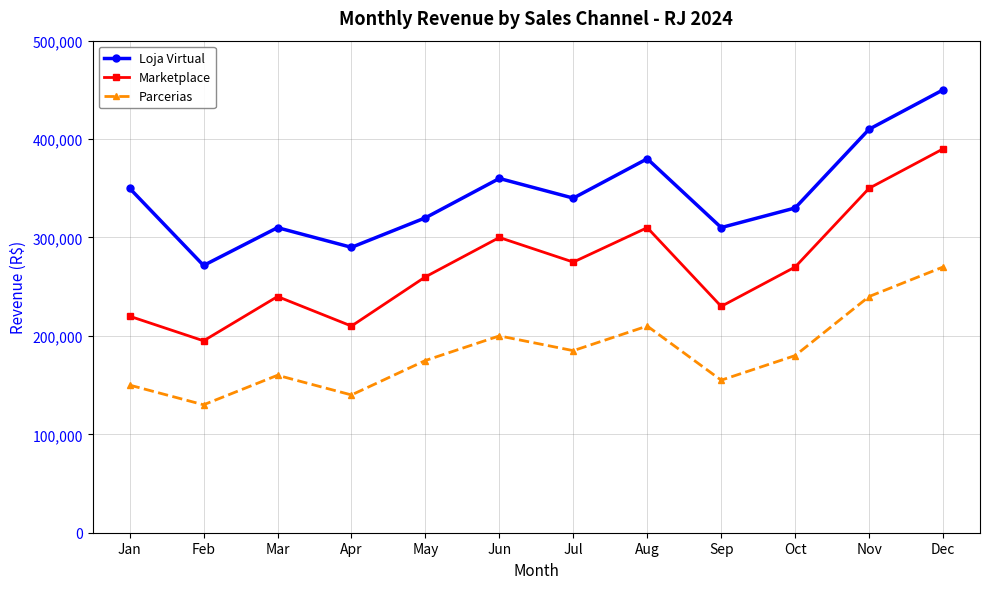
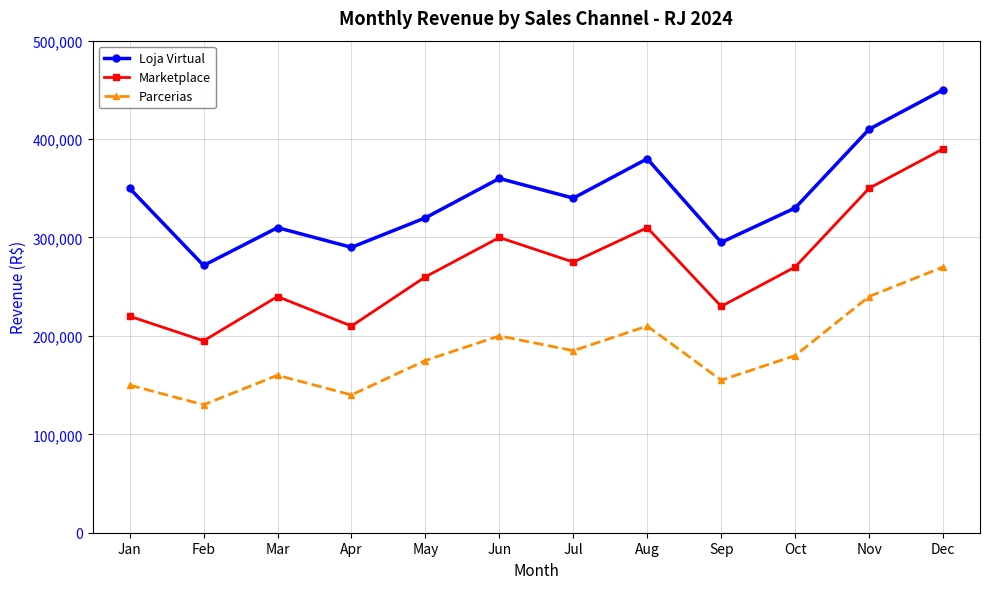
  {
    "Loja Virtual": {
      "Jan": "350,000",
      "Feb": "270,000",
      "Mar": "310,000",
      "Apr": "290,000",
      "May": "320,000",
      "Jun": "360,000",
      "Jul": "340,000",
      "Aug": "380,000",
-     "Sep": "310,000",
+     "Sep": "300,000",
      "Oct": "330,000",
      "Nov": "410,000",
      "Dec": "450,000"
    },
    "Marketplace": {
      "Jan": "220,000",
      "Feb": "200,000",
      "Mar": "240,000",
      "Apr": "210,000",
      "May": "260,000",
      "Jun": "300,000",
      "Jul": "280,000",
      "Aug": "310,000",
      "Sep": "230,000",
      "Oct": "270,000",
      "Nov": "350,000",
      "Dec": "390,000"
    },
    "Parcerias": {
      "Jan": "150,000",
      "Feb": "130,000",
      "Mar": "160,000",
      "Apr": "140,000",
      "May": "180,000",
      "Jun": "200,000",
      "Jul": "190,000",
      "Aug": "210,000",
      "Sep": "160,000",
      "Oct": "180,000",
      "Nov": "240,000",
      "Dec": "270,000"
    }
  }
